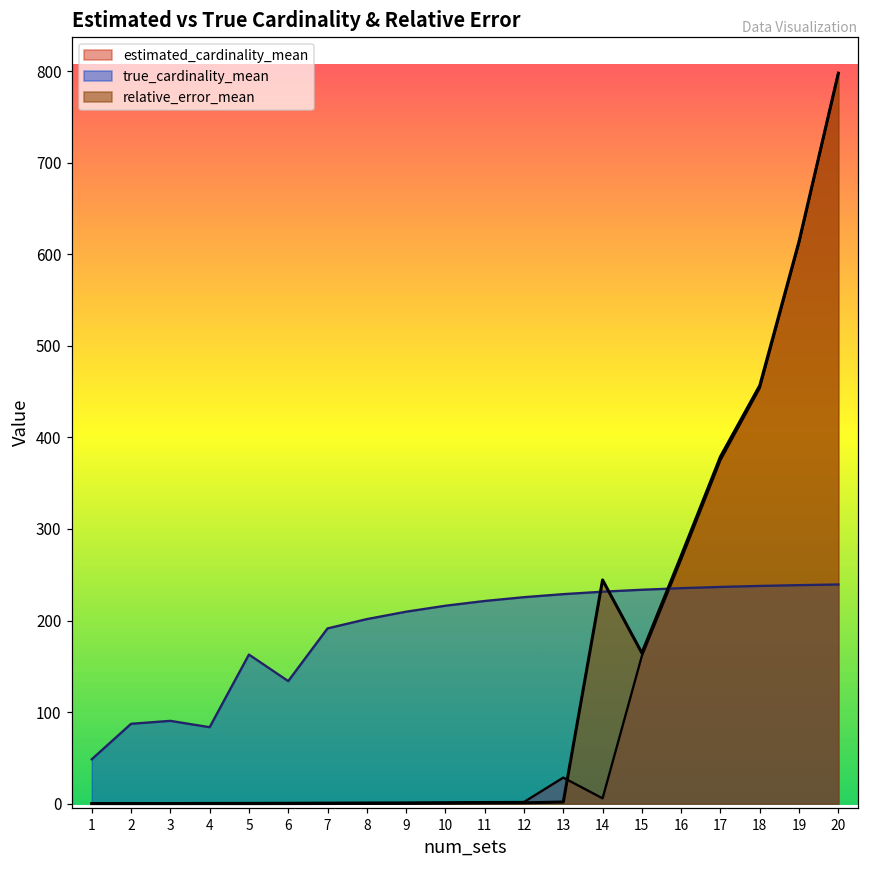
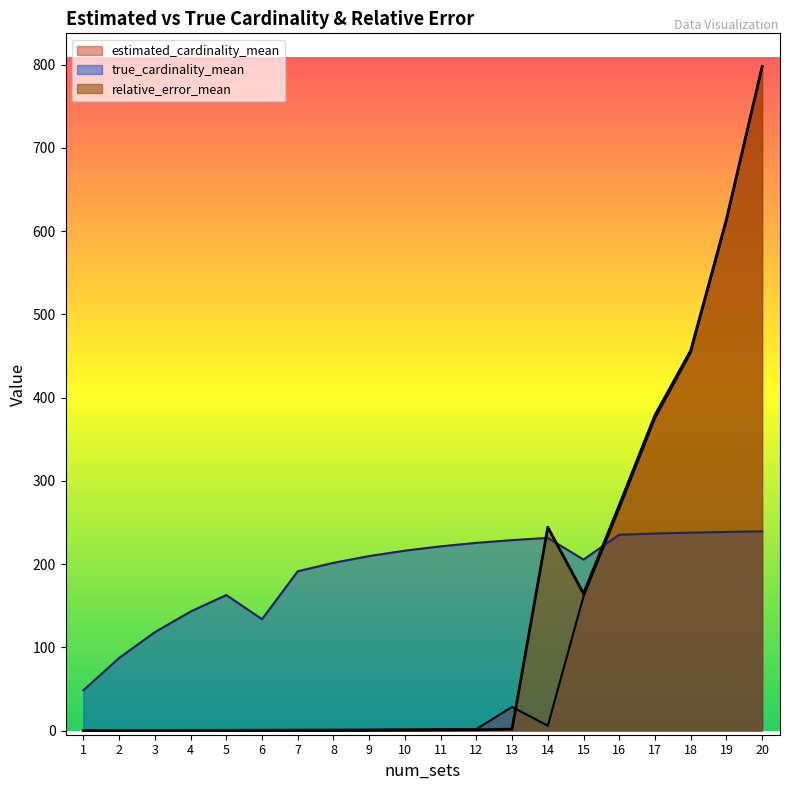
  {
    "estimated_cardinality_mean": {
      "13": 30,
      "14": 10,
      "16": 270,
      "17": 380
    },
    "true_cardinality_mean": {
      "1": 50,
      "2": 90,
-     "3": 90,
-     "4": 80,
+     "3": 120,
+     "4": 140,
      "5": 160,
      "6": 130,
      "7": 190,
      "8": 200,
      "9": 210,
      "10": 220,
      "11": 220,
      "12": 230,
      "13": 230,
      "14": 230,
-     "15": 230,
+     "15": 210,
      "16": 240,
      "17": 240,
      "18": 240,
      "19": 240,
      "20": 240
    },
    "relative_error_mean": {
      "13": 0,
      "14": 240,
      "16": 270,
      "17": 380
    }
  }
